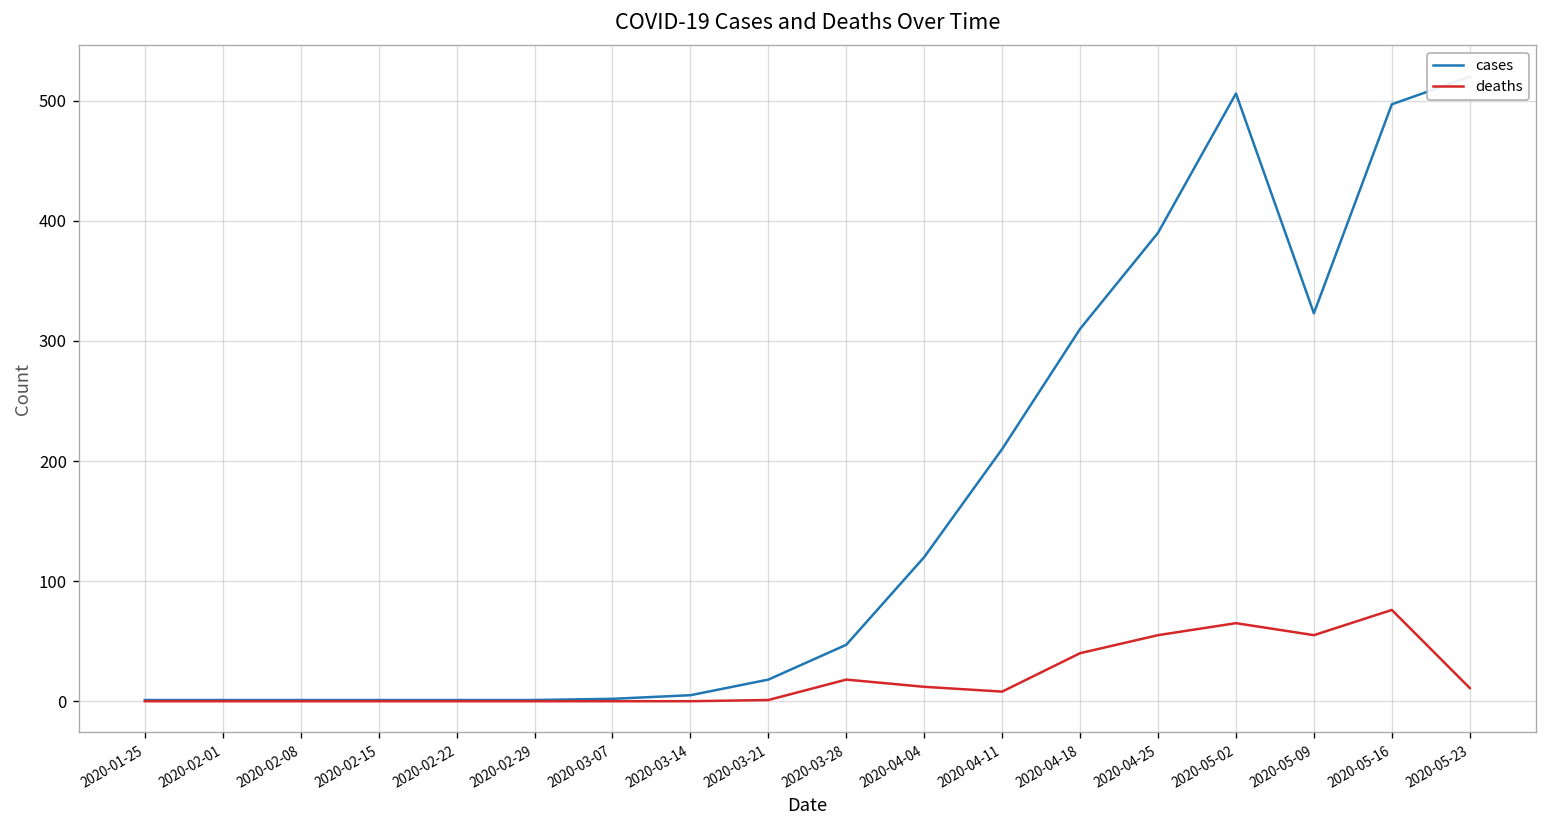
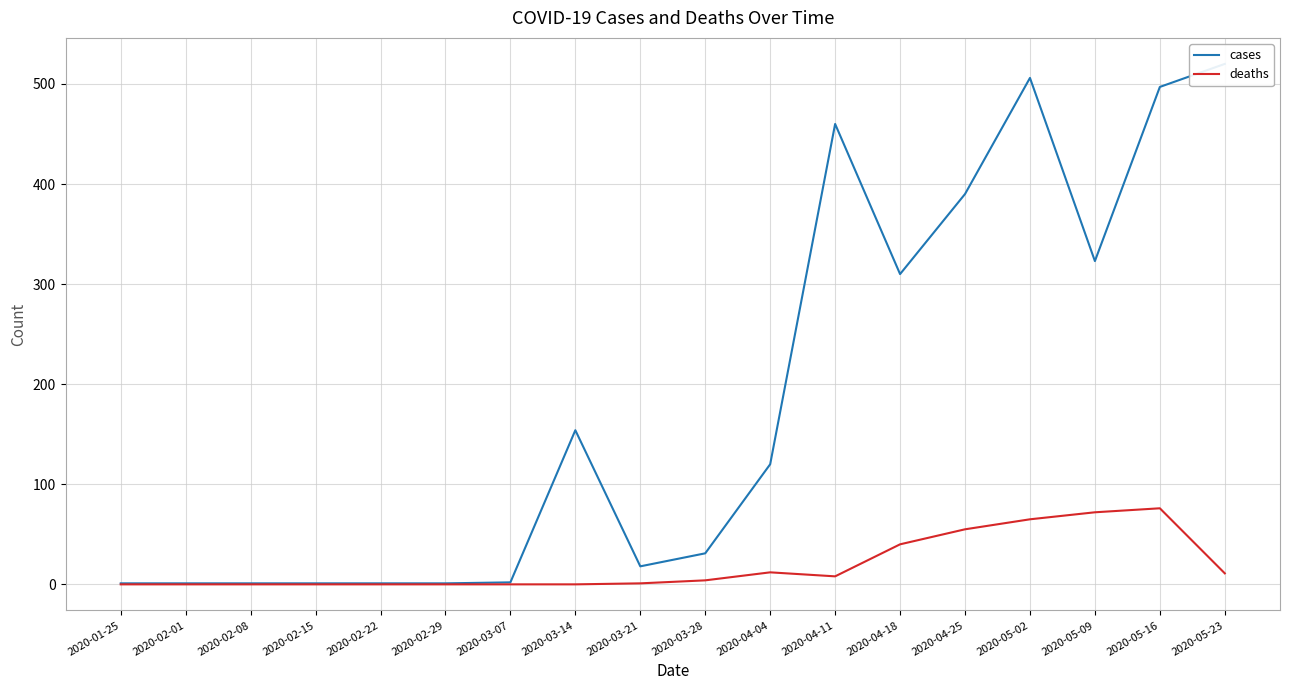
  {
    "cases": {
-     "2020-03-14": 5,
+     "2020-03-14": 154,
      "2020-03-21": 18,
-     "2020-03-28": 47,
+     "2020-03-28": 31,
      "2020-04-04": 120,
-     "2020-04-11": 210,
+     "2020-04-11": 460,
      "2020-04-18": 310,
      "2020-04-25": 390,
      "2020-05-02": 506,
      "2020-05-09": 323,
      "2020-05-16": 497
    },
    "deaths": {
      "2020-03-14": 0,
      "2020-03-21": 1,
-     "2020-03-28": 18,
+     "2020-03-28": 4,
      "2020-04-04": 12,
      "2020-04-11": 8,
      "2020-04-18": 40,
      "2020-04-25": 55,
      "2020-05-02": 65,
-     "2020-05-09": 55,
+     "2020-05-09": 72,
      "2020-05-16": 76,
      "2020-05-23": 11
    }
  }
